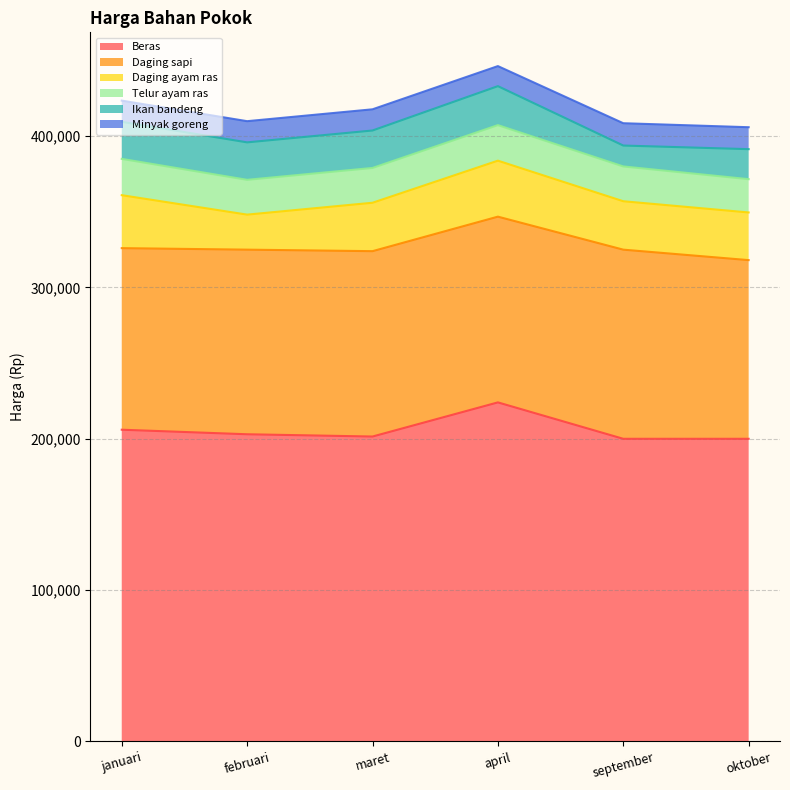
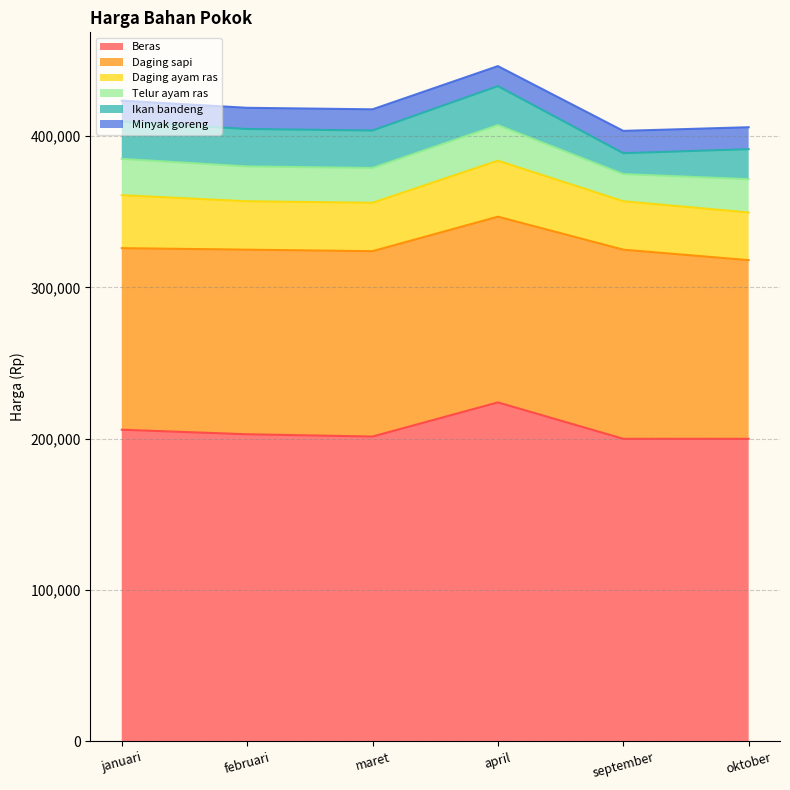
  {
    "Beras": {
      "januari": "206,000",
      "februari": "203,000",
      "maret": "202,000",
      "april": "224,000",
      "september": "200,000",
      "oktober": "200,000"
    },
    "Daging sapi": {
      "januari": "120,000",
      "februari": "122,000",
      "maret": "123,000",
      "april": "123,000",
      "september": "125,000",
      "oktober": "118,000"
    },
    "Daging ayam ras": {
      "januari": "35,000",
-     "februari": "23,000",
+     "februari": "32,000",
      "maret": "32,000",
      "april": "37,000",
      "september": "32,000",
      "oktober": "32,000"
    },
    "Telur ayam ras": {
      "januari": "24,000",
      "februari": "23,000",
      "maret": "23,000",
      "april": "24,000",
-     "september": "23,000",
+     "september": "18,000",
      "oktober": "22,000"
    },
    "Ikan bandeng": {
      "februari": "25,000",
      "maret": "25,000",
      "april": "26,000",
      "september": "14,000",
      "oktober": "20,000"
    },
    "Minyak goreng": {
      "februari": "14,000",
      "maret": "14,000",
      "april": "13,000",
      "september": "15,000",
      "oktober": "15,000"
    }
  }
